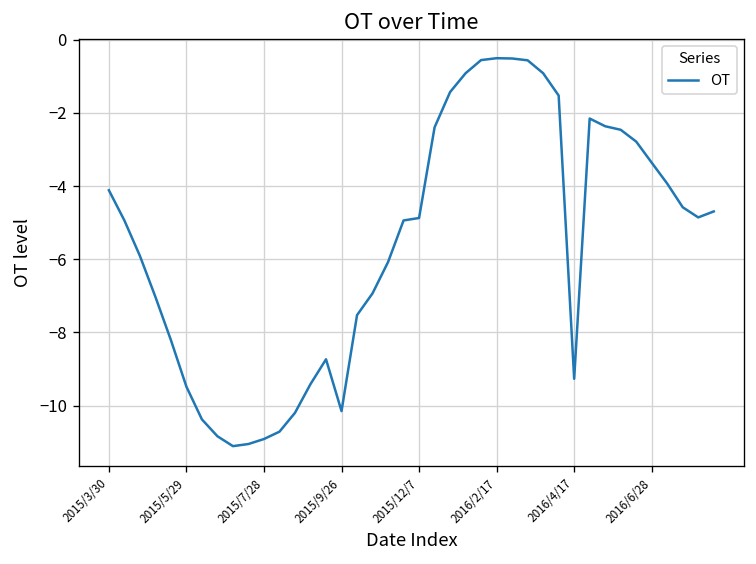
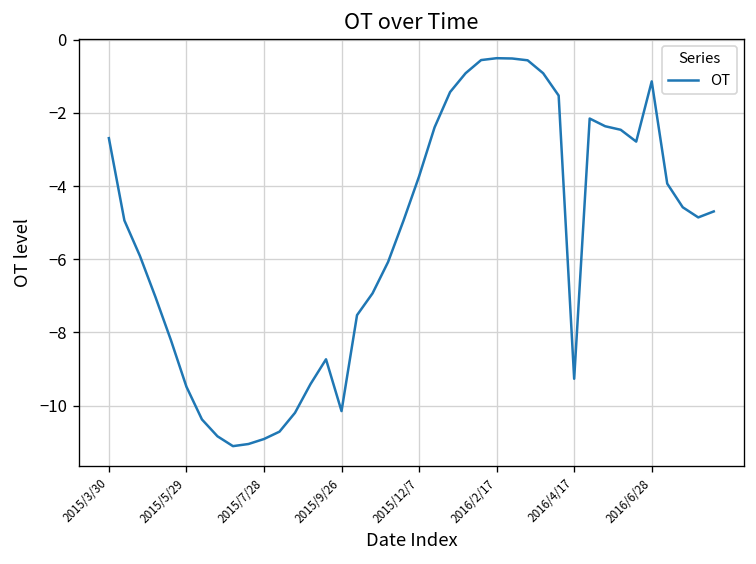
  {
-   "2015/3/30": -4.1,
+   "2015/3/30": -2.7,
    "2015/5/29": -9.5,
    "2015/7/28": -10.9,
    "2015/9/26": -10.2,
-   "2015/12/7": -4.9,
+   "2015/12/7": -3.7,
    "2016/2/17": -0.5,
    "2016/4/17": -9.3,
-   "2016/6/28": -3.4
+   "2016/6/28": -1.1
  }
